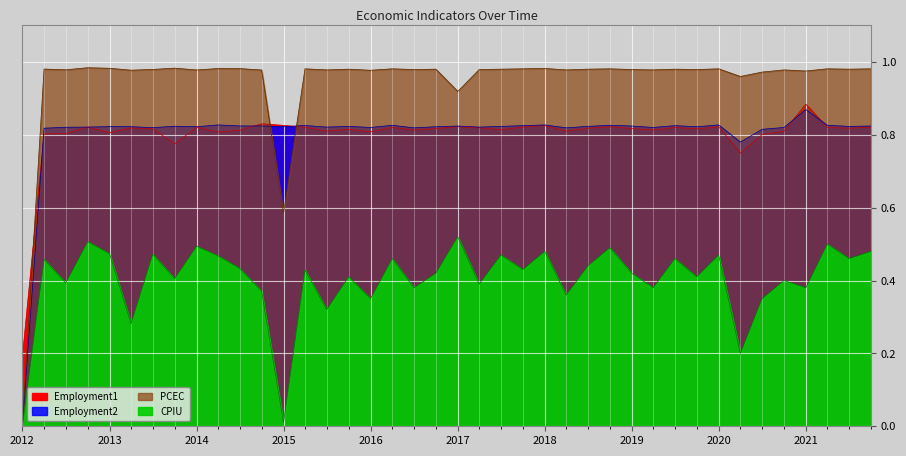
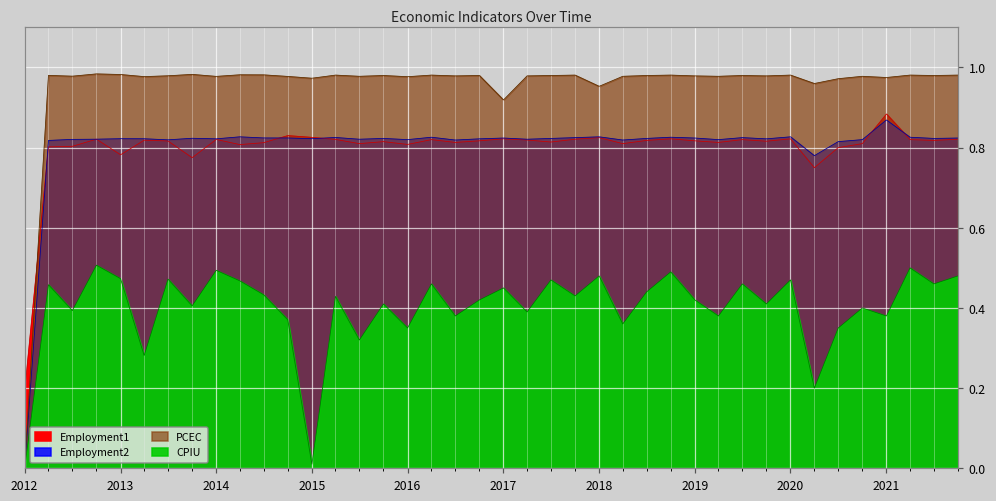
  {
    "Employment1": {
      "2012": 0.19,
-     "2013": 0.81,
+     "2013": 0.78,
      "2016": 0.81,
      "2019": 0.82,
      "2021": 0.88
    },
    "Employment2": {
      "2013": 0.82,
      "2016": 0.82,
      "2019": 0.82,
      "2021": 0.87
    },
    "PCEC": {
      "2013": 0.98,
      "2014": 0.98,
-     "2015": 0.58,
+     "2015": 0.97,
      "2016": 0.98,
      "2017": 0.92,
-     "2018": 0.98,
+     "2018": 0.95,
      "2019": 0.98,
      "2020": 0.98,
      "2021": 0.98
    },
    "CPIU": {
      "2013": 0.47,
      "2014": 0.49,
      "2015": 0.01,
      "2016": 0.35,
-     "2017": 0.52,
+     "2017": 0.45,
      "2018": 0.48,
      "2019": 0.42,
      "2020": 0.47,
      "2021": 0.38
    }
  }
